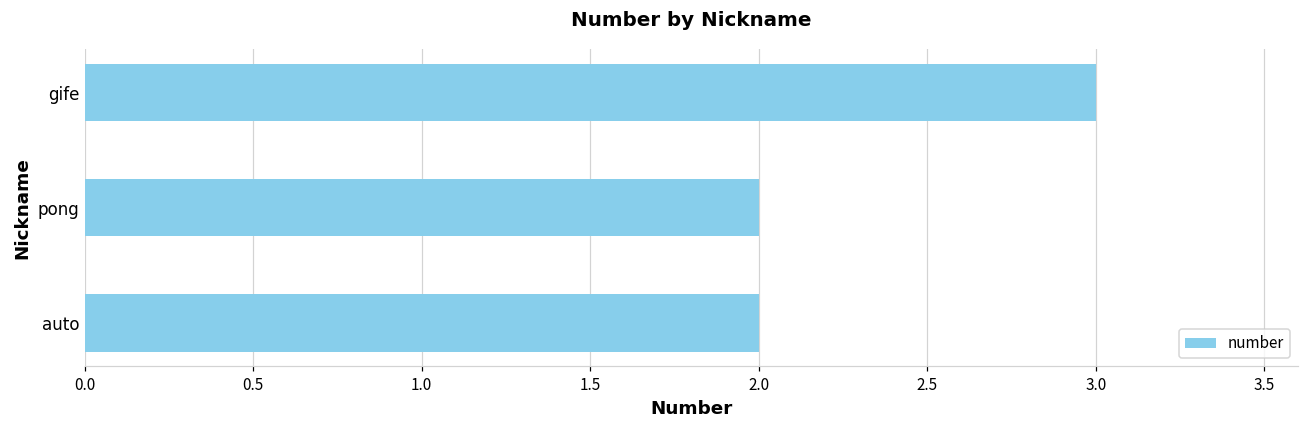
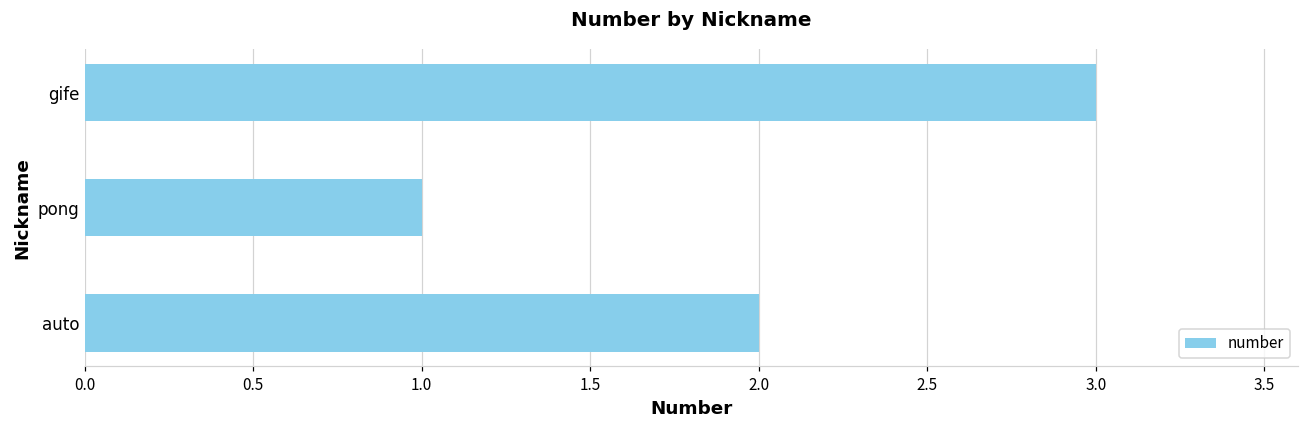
  {
    "gife": 3,
-   "pong": 2,
+   "pong": 1,
    "auto": 2
  }
